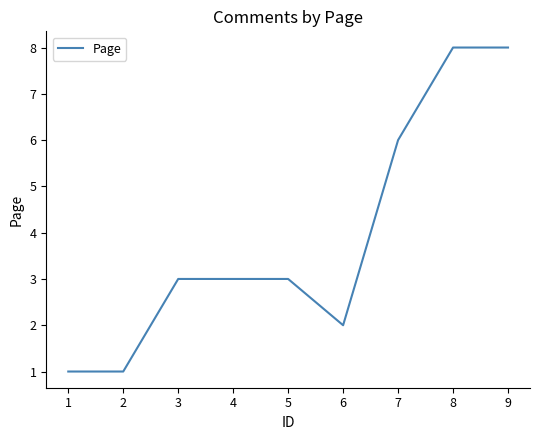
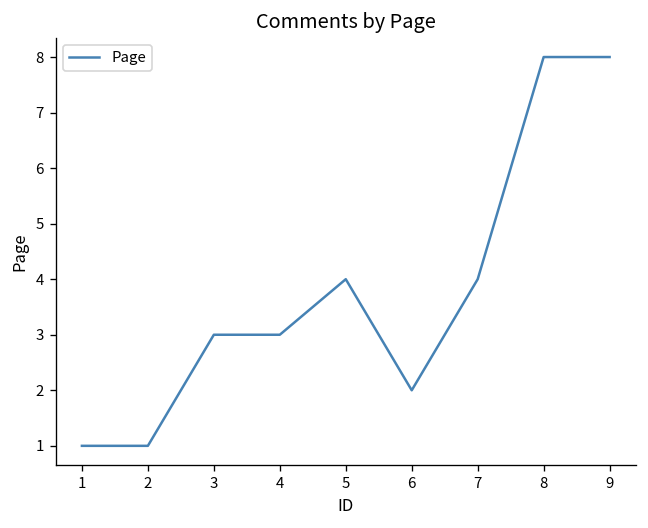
  {
    "1": 1,
    "2": 1,
    "3": 3,
    "4": 3,
-   "5": 3,
+   "5": 4,
    "6": 2,
-   "7": 6,
+   "7": 4,
    "8": 8,
    "9": 8
  }
